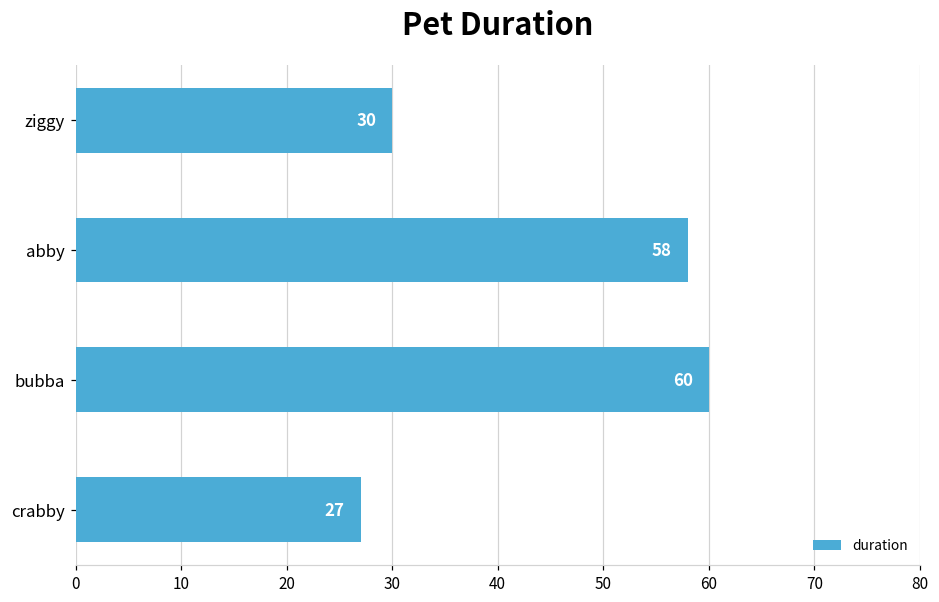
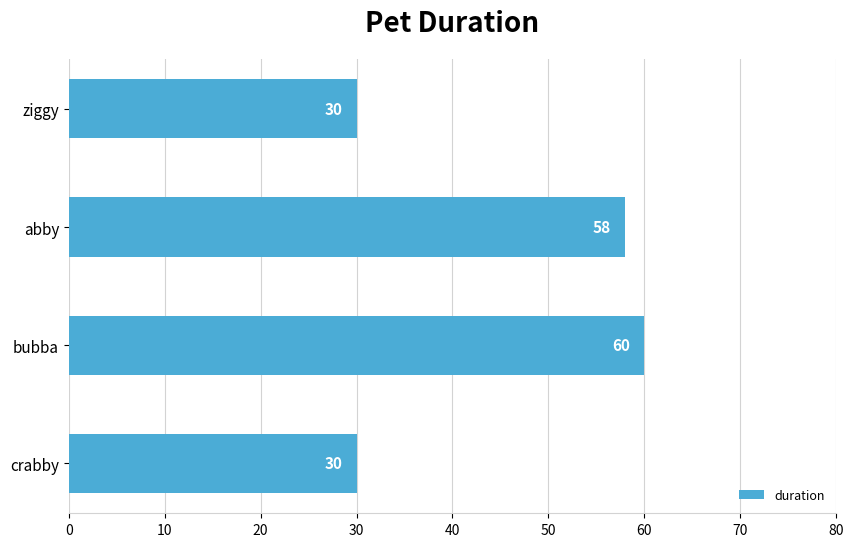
  {
    "ziggy": 30,
    "abby": 58,
    "bubba": 60,
-   "crabby": 27
+   "crabby": 30
  }
